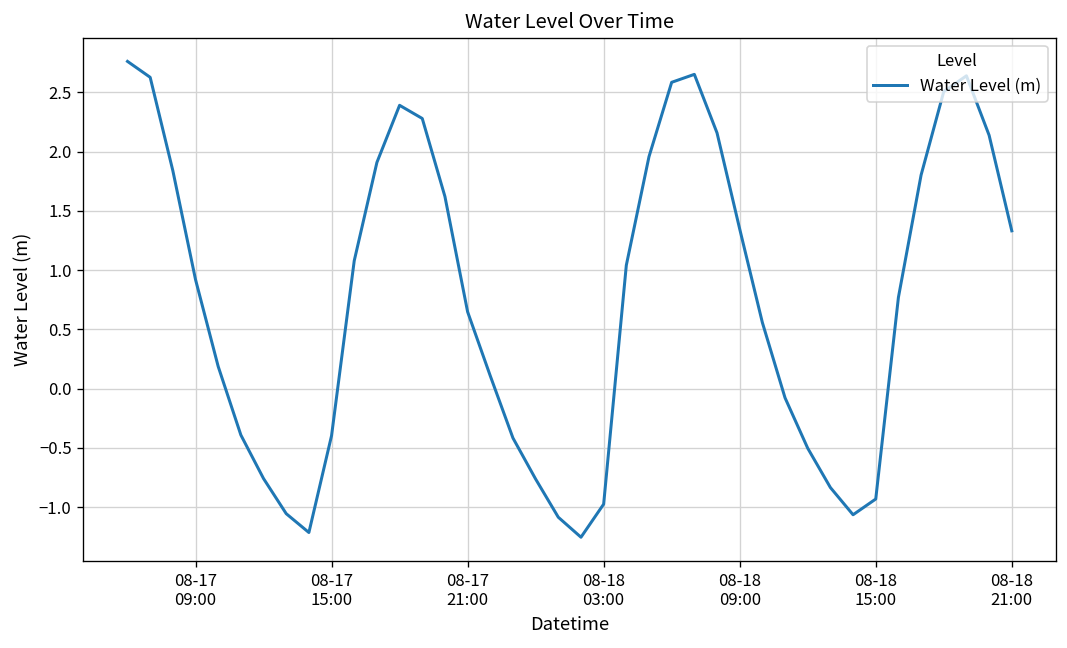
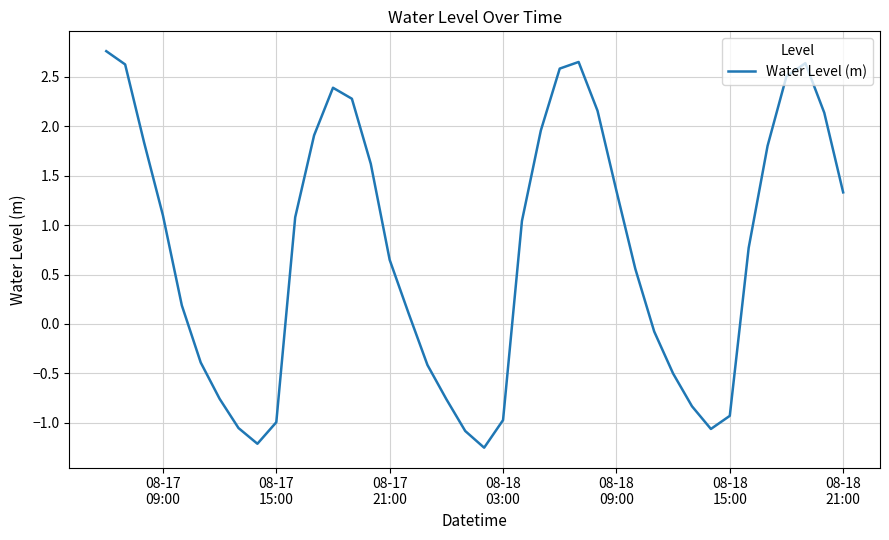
  {
-   "08-17 09:00": 0.9,
-   "08-17 15:00": -0.4,
+   "08-17 09:00": 1.1,
+   "08-17 15:00": -1.0,
    "08-17 21:00": 0.6,
    "08-18 03:00": -1.0,
    "08-18 09:00": 1.3,
    "08-18 15:00": -0.9,
    "08-18 21:00": 1.3
  }
